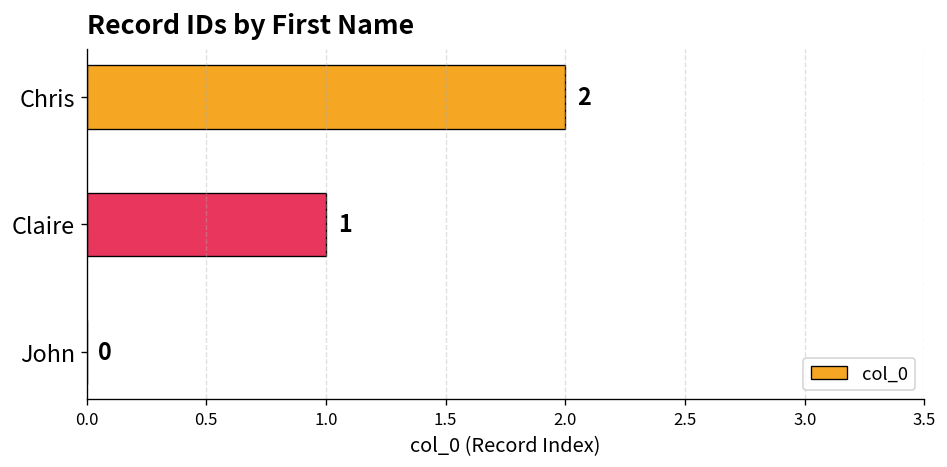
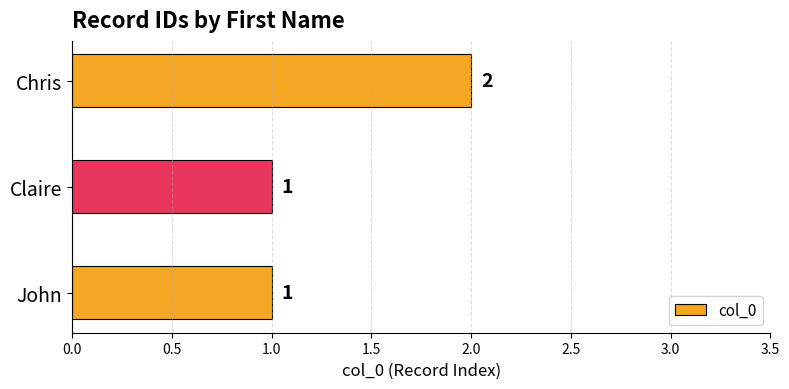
  {
    "Chris": 2,
    "Claire": 1,
-   "John": 0
+   "John": 1
  }
